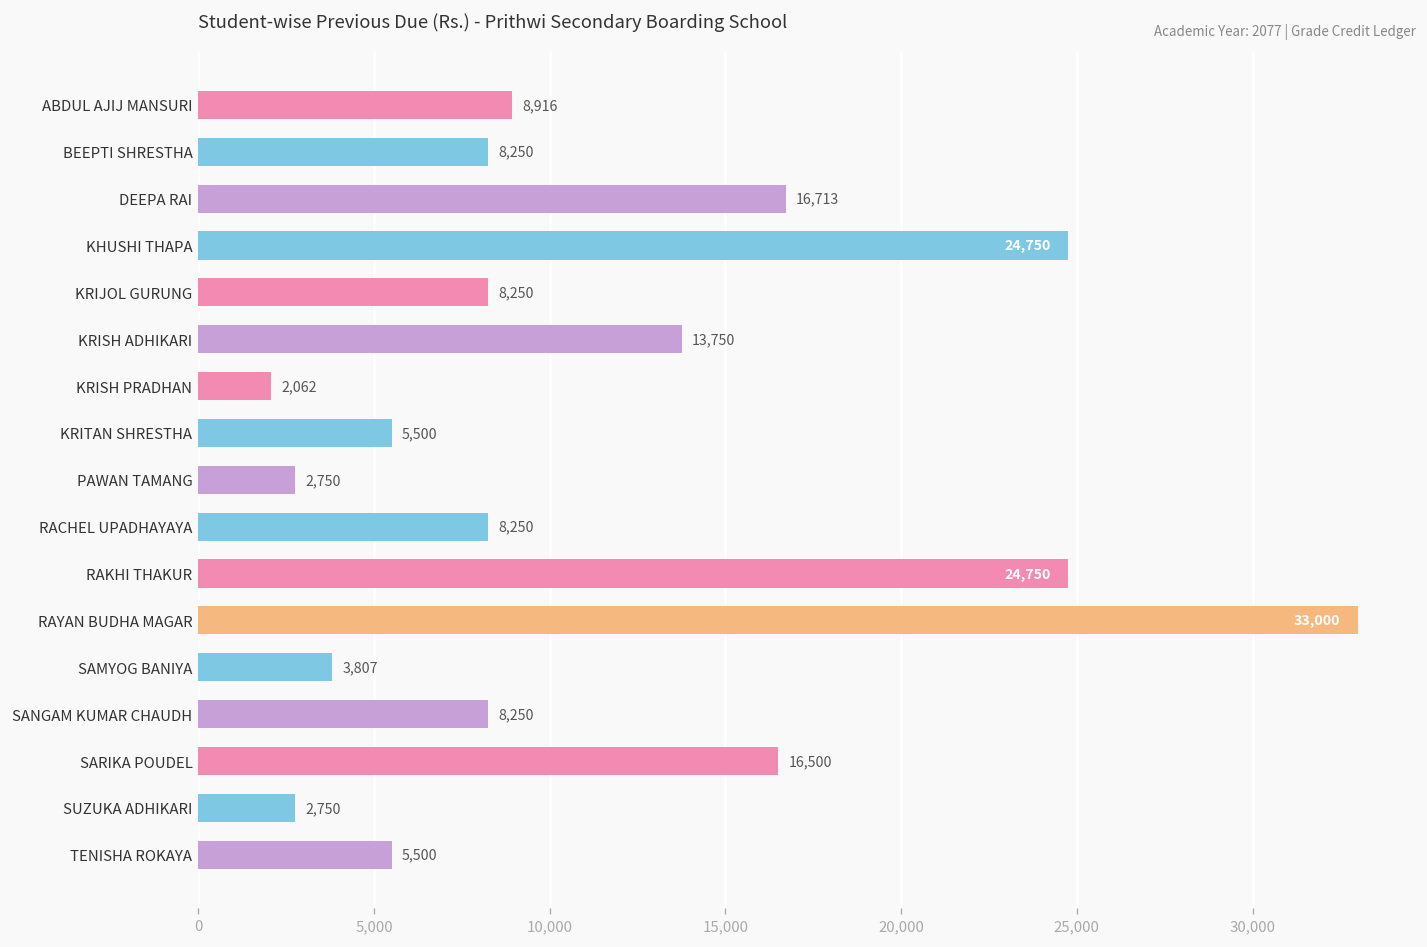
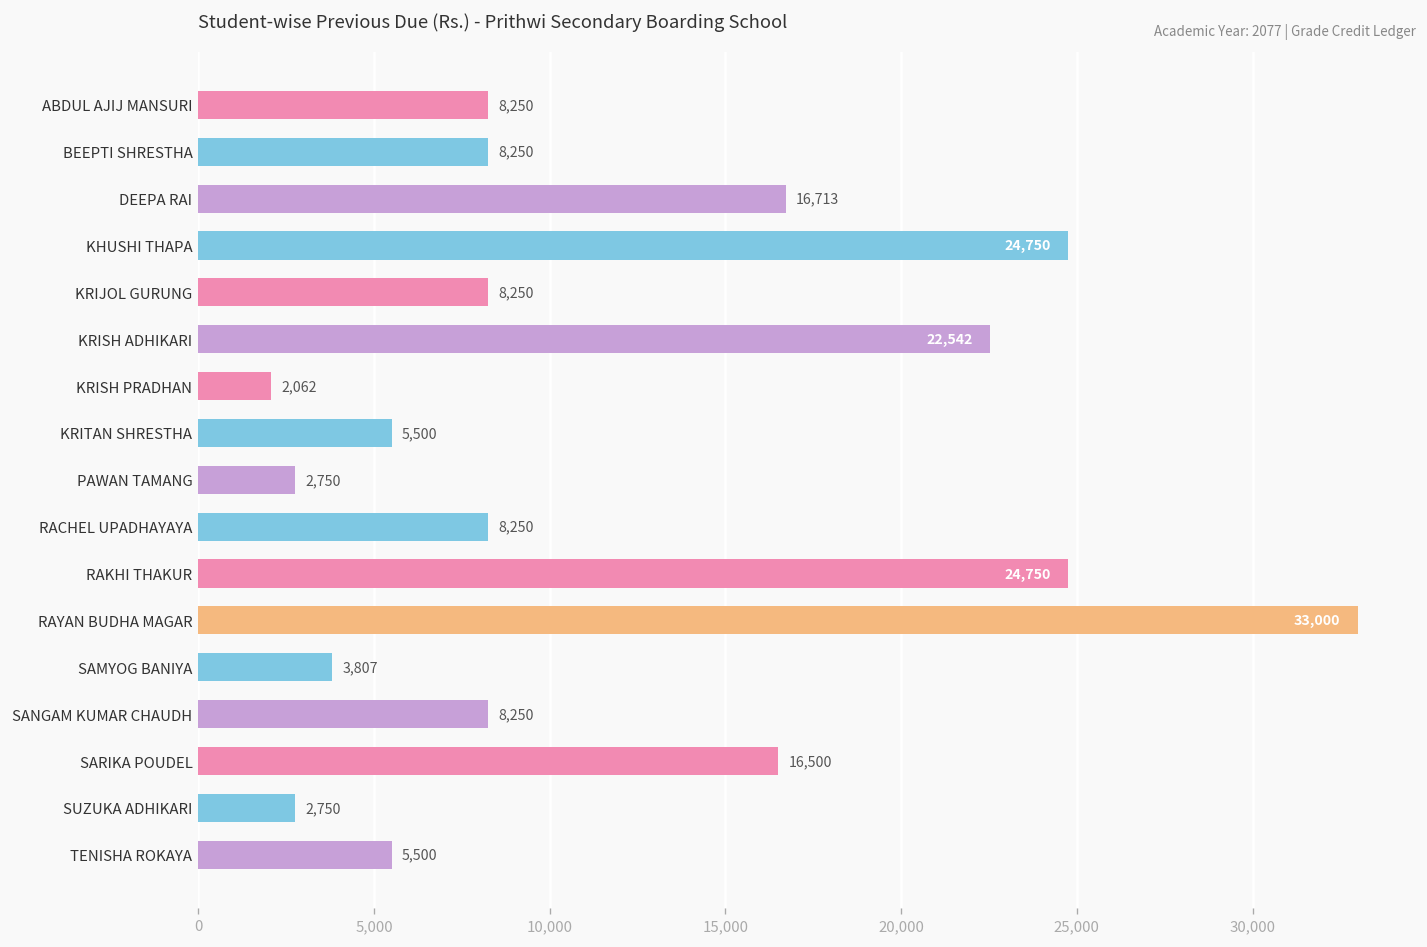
  {
-   "ABDUL AJIJ MANSURI": "8,916",
+   "ABDUL AJIJ MANSURI": "8,250",
    "BEEPTI SHRESTHA": "8,250",
    "DEEPA RAI": "16,713",
    "KHUSHI THAPA": "24,750",
    "KRIJOL GURUNG": "8,250",
-   "KRISH ADHIKARI": "13,750",
+   "KRISH ADHIKARI": "22,542",
    "KRISH PRADHAN": "2,062",
    "KRITAN SHRESTHA": "5,500",
    "PAWAN TAMANG": "2,750",
    "RACHEL UPADHAYAYA": "8,250",
    "RAKHI THAKUR": "24,750",
    "RAYAN BUDHA MAGAR": "33,000",
    "SAMYOG BANIYA": "3,807",
    "SANGAM KUMAR CHAUDH": "8,250",
    "SARIKA POUDEL": "16,500",
    "SUZUKA ADHIKARI": "2,750",
    "TENISHA ROKAYA": "5,500"
  }
